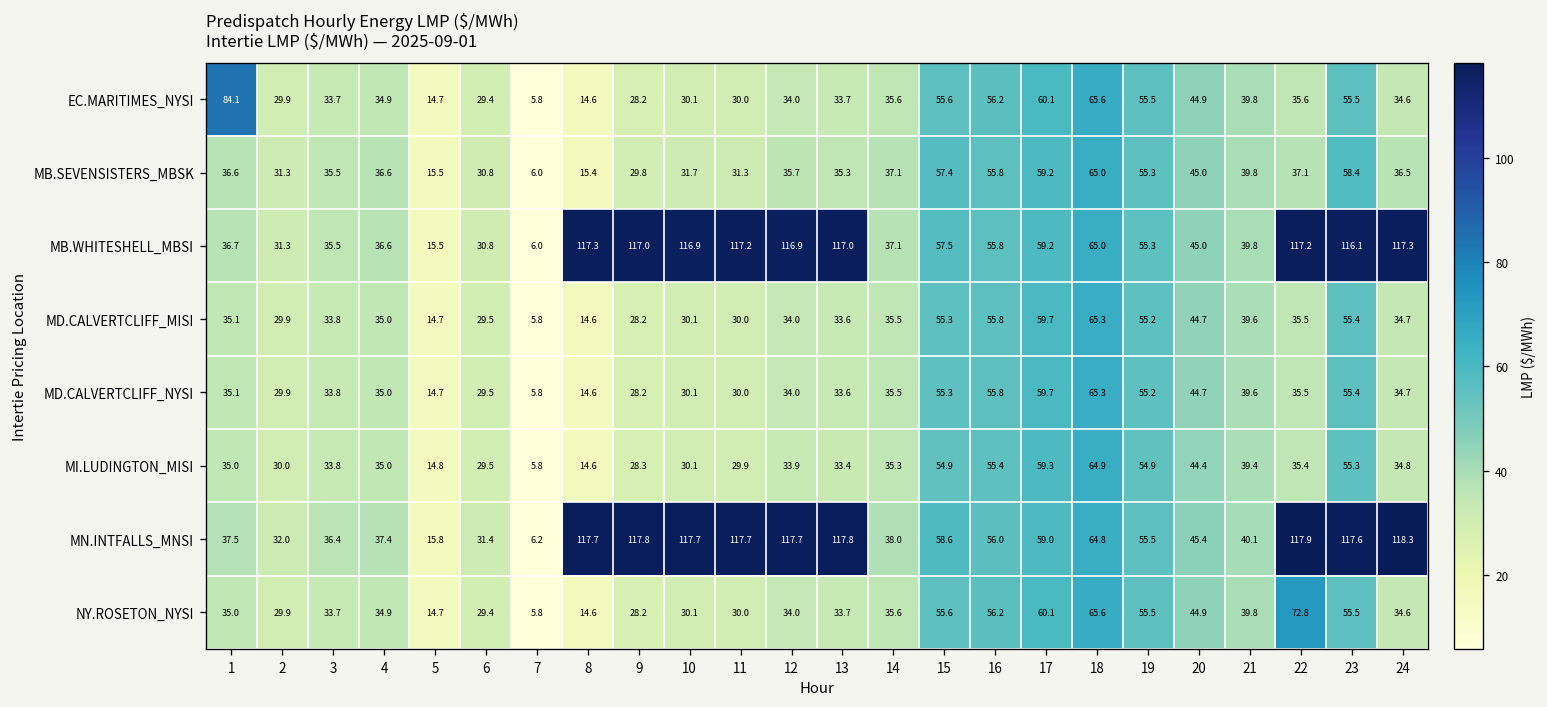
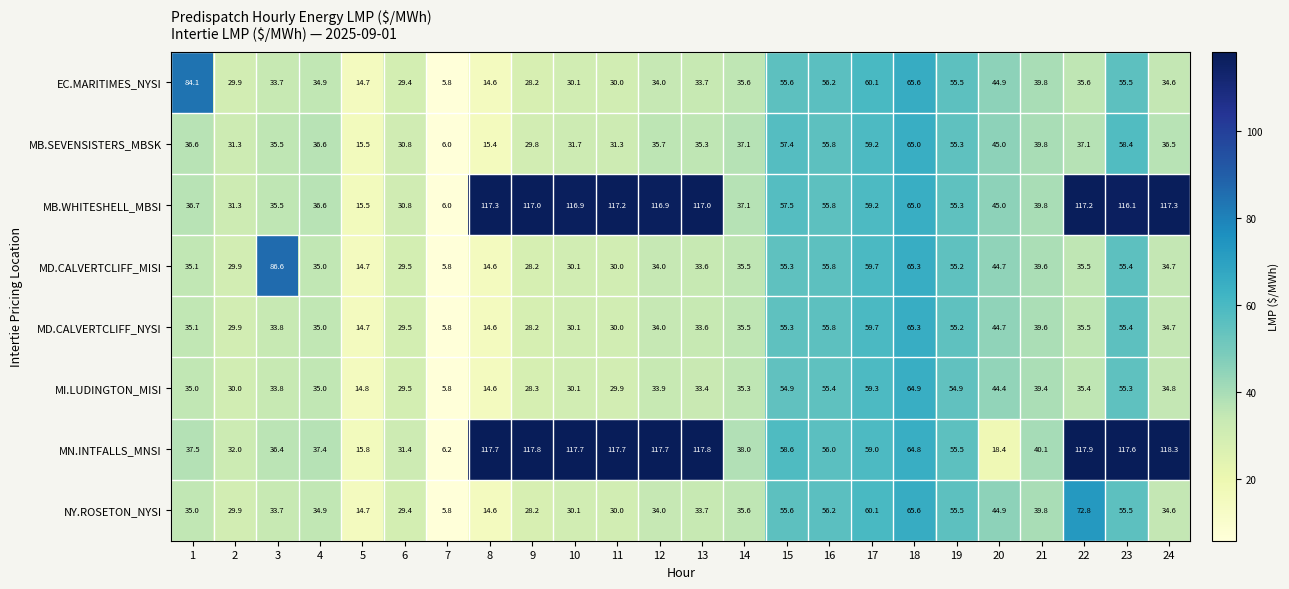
  {
    "EC.MARITIMES_NYSI": {
      "1": 84.1,
      "2": 29.9,
      "3": 33.7,
      "4": 34.9,
      "5": 14.7,
      "6": 29.4,
      "7": 5.8,
      "8": 14.6,
      "9": 28.2,
      "10": 30.1,
      "11": 30.0,
      "12": 34.0,
      "13": 33.7,
      "14": 35.6,
      "15": 55.6,
      "16": 56.2,
      "17": 60.1,
      "18": 65.6,
      "19": 55.5,
      "20": 44.9,
      "21": 39.8,
      "22": 35.6,
      "23": 55.5,
      "24": 34.6
    },
    "MB.SEVENSISTERS_MBSK": {
      "1": 36.6,
      "2": 31.3,
      "3": 35.5,
      "4": 36.6,
      "5": 15.5,
      "6": 30.8,
      "7": 6.0,
      "8": 15.4,
      "9": 29.8,
      "10": 31.7,
      "11": 31.3,
      "12": 35.7,
      "13": 35.3,
      "14": 37.1,
      "15": 57.4,
      "16": 55.8,
      "17": 59.2,
      "18": 65.0,
      "19": 55.3,
      "20": 45.0,
      "21": 39.8,
      "22": 37.1,
      "23": 58.4,
      "24": 36.5
    },
    "MB.WHITESHELL_MBSI": {
      "1": 36.7,
      "2": 31.3,
      "3": 35.5,
      "4": 36.6,
      "5": 15.5,
      "6": 30.8,
      "7": 6.0,
      "8": 117.3,
      "9": 117.0,
      "10": 116.9,
      "11": 117.2,
      "12": 116.9,
      "13": 117.0,
      "14": 37.1,
      "15": 57.5,
      "16": 55.8,
      "17": 59.2,
      "18": 65.0,
      "19": 55.3,
      "20": 45.0,
      "21": 39.8,
      "22": 117.2,
      "23": 116.1,
      "24": 117.3
    },
    "MD.CALVERTCLIFF_MISI": {
      "1": 35.1,
      "2": 29.9,
-     "3": 33.8,
+     "3": 86.6,
      "4": 35.0,
      "5": 14.7,
      "6": 29.5,
      "7": 5.8,
      "8": 14.6,
      "9": 28.2,
      "10": 30.1,
      "11": 30.0,
      "12": 34.0,
      "13": 33.6,
      "14": 35.5,
      "15": 55.3,
      "16": 55.8,
      "17": 59.7,
      "18": 65.3,
      "19": 55.2,
      "20": 44.7,
      "21": 39.6,
      "22": 35.5,
      "23": 55.4,
      "24": 34.7
    },
    "MD.CALVERTCLIFF_NYSI": {
      "1": 35.1,
      "2": 29.9,
      "3": 33.8,
      "4": 35.0,
      "5": 14.7,
      "6": 29.5,
      "7": 5.8,
      "8": 14.6,
      "9": 28.2,
      "10": 30.1,
      "11": 30.0,
      "12": 34.0,
      "13": 33.6,
      "14": 35.5,
      "15": 55.3,
      "16": 55.8,
      "17": 59.7,
      "18": 65.3,
      "19": 55.2,
      "20": 44.7,
      "21": 39.6,
      "22": 35.5,
      "23": 55.4,
      "24": 34.7
    },
    "MI.LUDINGTON_MISI": {
      "1": 35.0,
      "2": 30.0,
      "3": 33.8,
      "4": 35.0,
      "5": 14.8,
      "6": 29.5,
      "7": 5.8,
      "8": 14.6,
      "9": 28.3,
      "10": 30.1,
      "11": 29.9,
      "12": 33.9,
      "13": 33.4,
      "14": 35.3,
      "15": 54.9,
      "16": 55.4,
      "17": 59.3,
      "18": 64.9,
      "19": 54.9,
      "20": 44.4,
      "21": 39.4,
      "22": 35.4,
      "23": 55.3,
      "24": 34.8
    },
    "MN.INTFALLS_MNSI": {
      "1": 37.5,
      "2": 32.0,
      "3": 36.4,
      "4": 37.4,
      "5": 15.8,
      "6": 31.4,
      "7": 6.2,
      "8": 117.7,
      "9": 117.8,
      "10": 117.7,
      "11": 117.7,
      "12": 117.7,
      "13": 117.8,
      "14": 38.0,
      "15": 58.6,
      "16": 56.0,
      "17": 59.0,
      "18": 64.8,
      "19": 55.5,
-     "20": 45.4,
+     "20": 18.4,
      "21": 40.1,
      "22": 117.9,
      "23": 117.6,
      "24": 118.3
    },
    "NY.ROSETON_NYSI": {
      "1": 35.0,
      "2": 29.9,
      "3": 33.7,
      "4": 34.9,
      "5": 14.7,
      "6": 29.4,
      "7": 5.8,
      "8": 14.6,
      "9": 28.2,
      "10": 30.1,
      "11": 30.0,
      "12": 34.0,
      "13": 33.7,
      "14": 35.6,
      "15": 55.6,
      "16": 56.2,
      "17": 60.1,
      "18": 65.6,
      "19": 55.5,
      "20": 44.9,
      "21": 39.8,
      "22": 72.8,
      "23": 55.5,
      "24": 34.6
    }
  }
